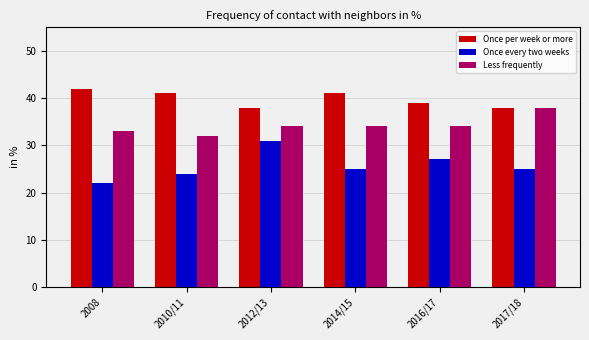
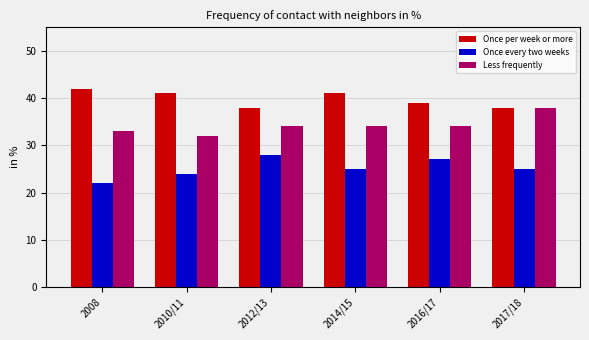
  {
    "Once per week or more": {
      "2008": 42,
      "2010/11": 41,
      "2012/13": 38,
      "2014/15": 41,
      "2016/17": 39,
      "2017/18": 38
    },
    "Once every two weeks": {
      "2008": 22,
      "2010/11": 24,
-     "2012/13": 31,
+     "2012/13": 28,
      "2014/15": 25,
      "2016/17": 27,
      "2017/18": 25
    },
    "Less frequently": {
      "2008": 33,
      "2010/11": 32,
      "2012/13": 34,
      "2014/15": 34,
      "2016/17": 34,
      "2017/18": 38
    }
  }
